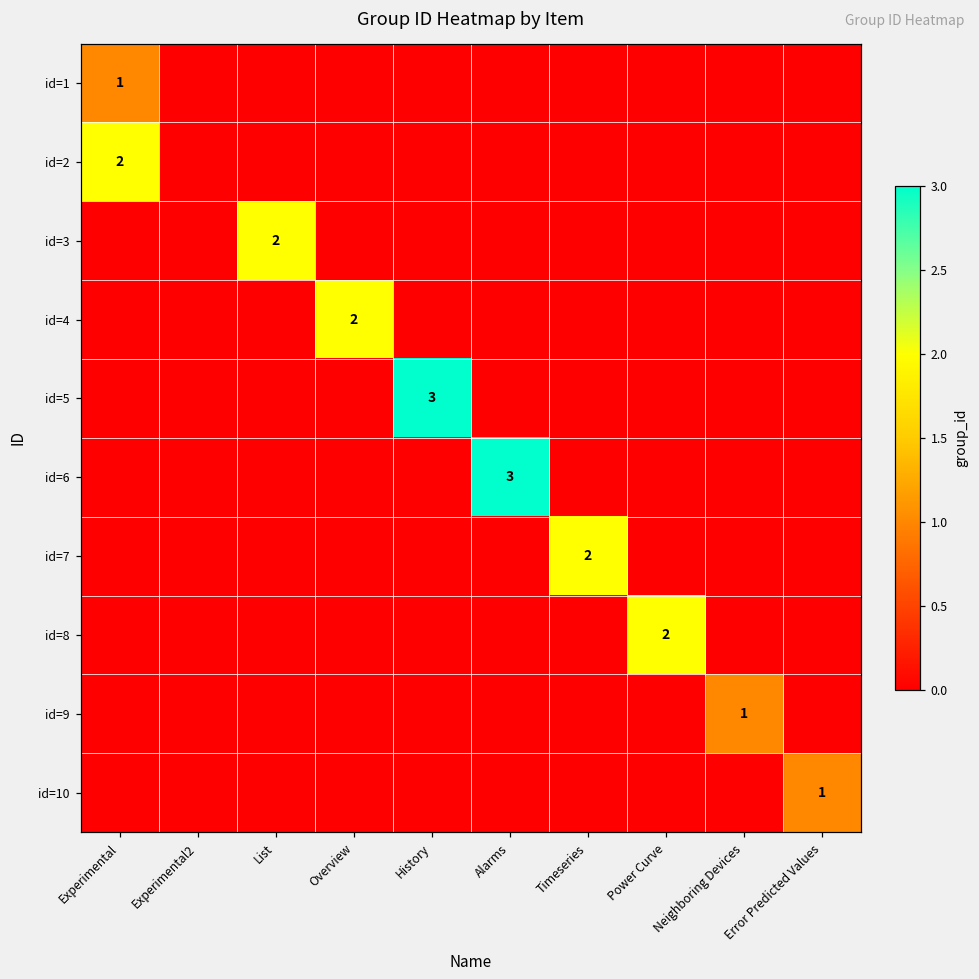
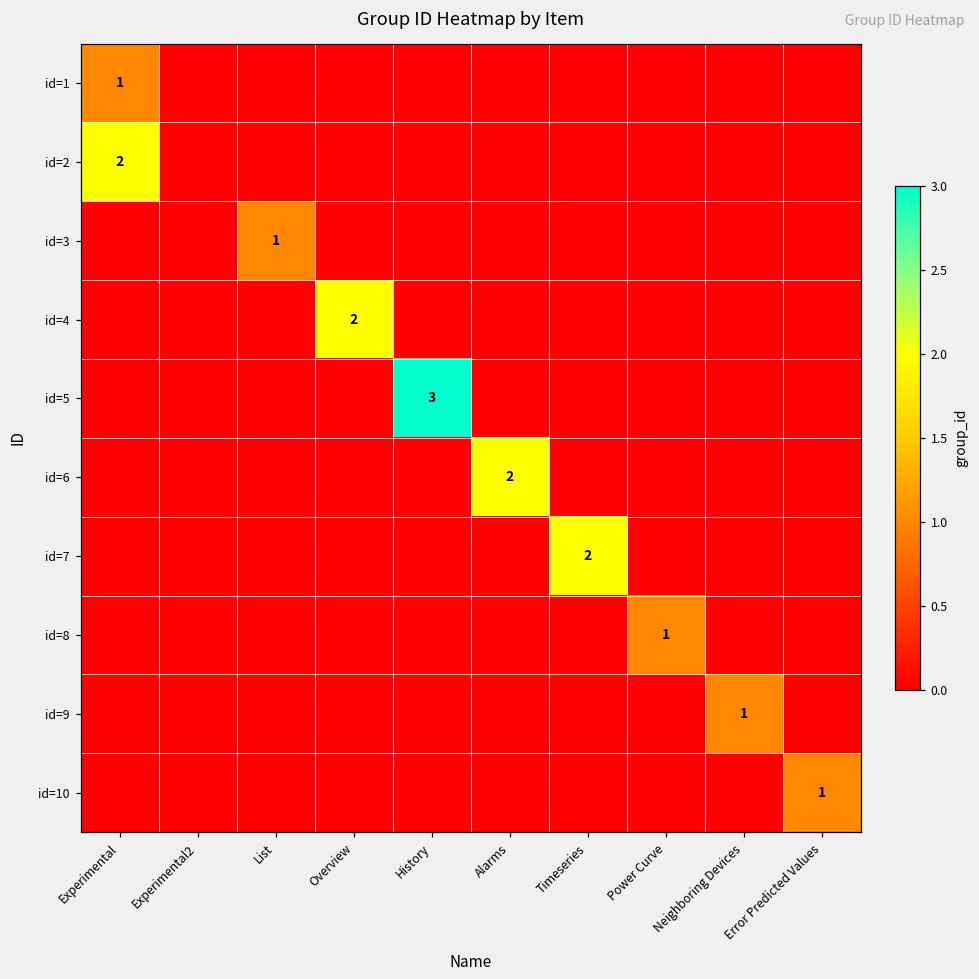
  {
    "id=1": {
      "Experimental": 1
    },
    "id=2": {
      "Experimental": 2
    },
    "id=3": {
-     "List": 2
+     "List": 1
    },
    "id=4": {
      "Overview": 2
    },
    "id=5": {
      "History": 3
    },
    "id=6": {
-     "Alarms": 3
+     "Alarms": 2
    },
    "id=7": {
      "Timeseries": 2
    },
    "id=8": {
-     "Power Curve": 2
+     "Power Curve": 1
    },
    "id=9": {
      "Neighboring Devices": 1
    },
    "id=10": {
      "Error Predicted Values": 1
    }
  }
